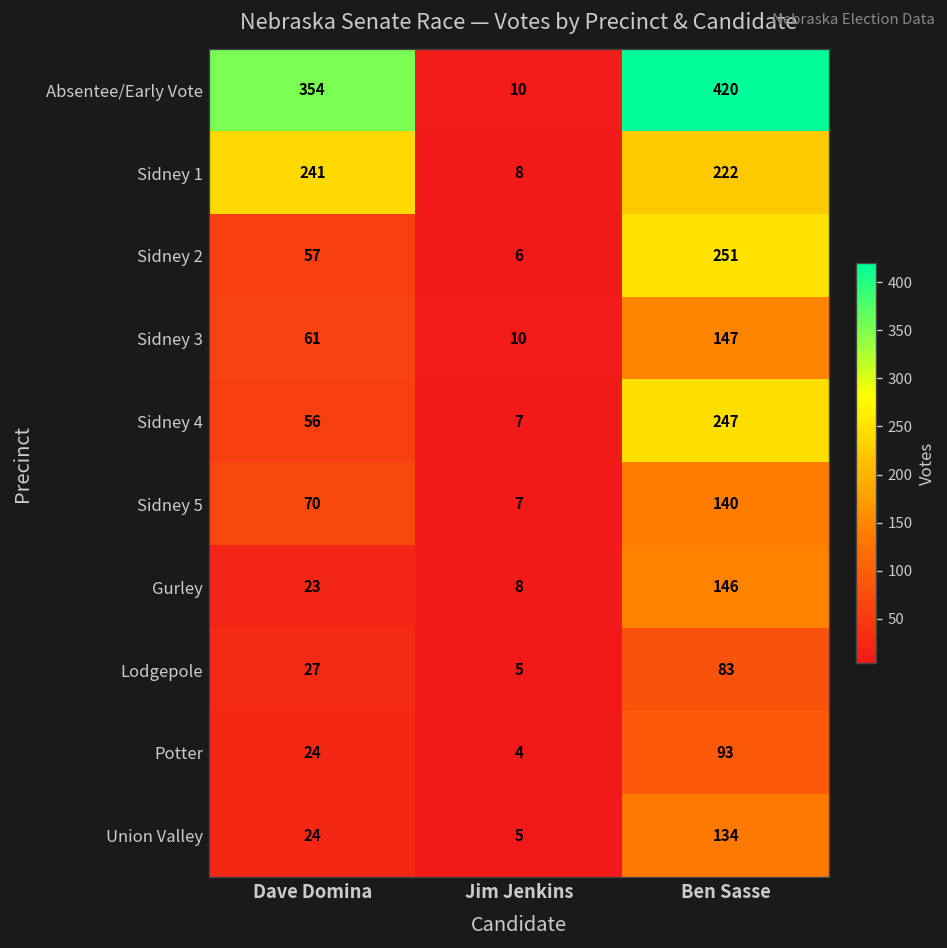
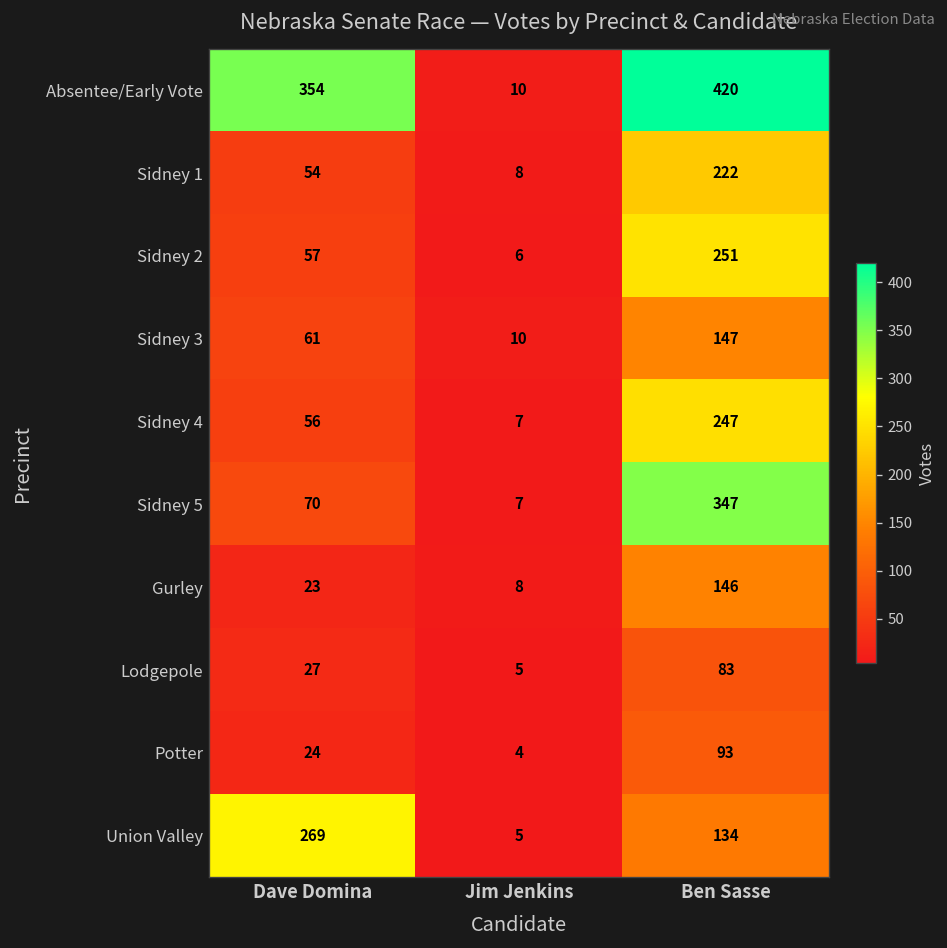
  {
    "Absentee/Early Vote": {
      "Dave Domina": 354,
      "Jim Jenkins": 10,
      "Ben Sasse": 420
    },
    "Sidney 1": {
-     "Dave Domina": 241,
+     "Dave Domina": 54,
      "Jim Jenkins": 8,
      "Ben Sasse": 222
    },
    "Sidney 2": {
      "Dave Domina": 57,
      "Jim Jenkins": 6,
      "Ben Sasse": 251
    },
    "Sidney 3": {
      "Dave Domina": 61,
      "Jim Jenkins": 10,
      "Ben Sasse": 147
    },
    "Sidney 4": {
      "Dave Domina": 56,
      "Jim Jenkins": 7,
      "Ben Sasse": 247
    },
    "Sidney 5": {
      "Dave Domina": 70,
      "Jim Jenkins": 7,
-     "Ben Sasse": 140
+     "Ben Sasse": 347
    },
    "Gurley": {
      "Dave Domina": 23,
      "Jim Jenkins": 8,
      "Ben Sasse": 146
    },
    "Lodgepole": {
      "Dave Domina": 27,
      "Jim Jenkins": 5,
      "Ben Sasse": 83
    },
    "Potter": {
      "Dave Domina": 24,
      "Jim Jenkins": 4,
      "Ben Sasse": 93
    },
    "Union Valley": {
-     "Dave Domina": 24,
+     "Dave Domina": 269,
      "Jim Jenkins": 5,
      "Ben Sasse": 134
    }
  }
